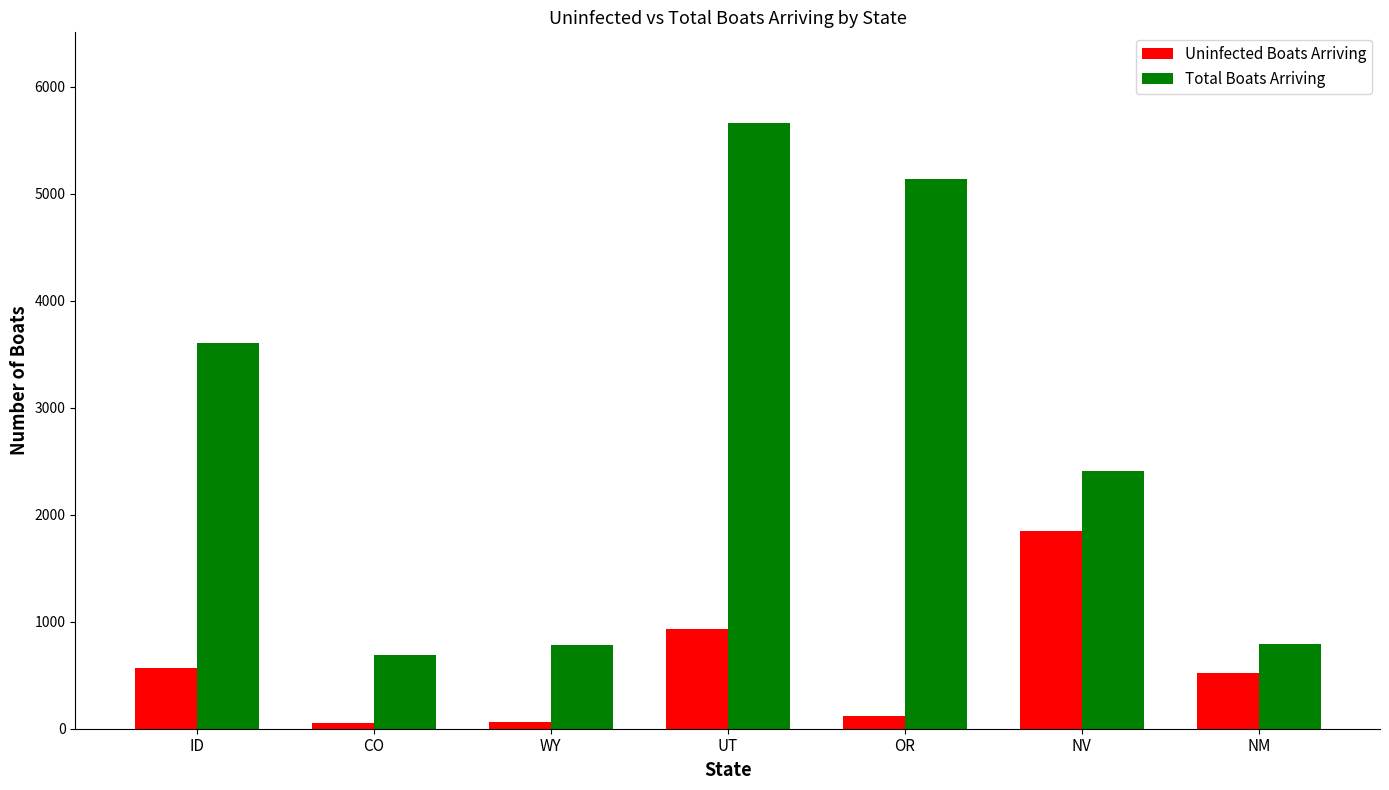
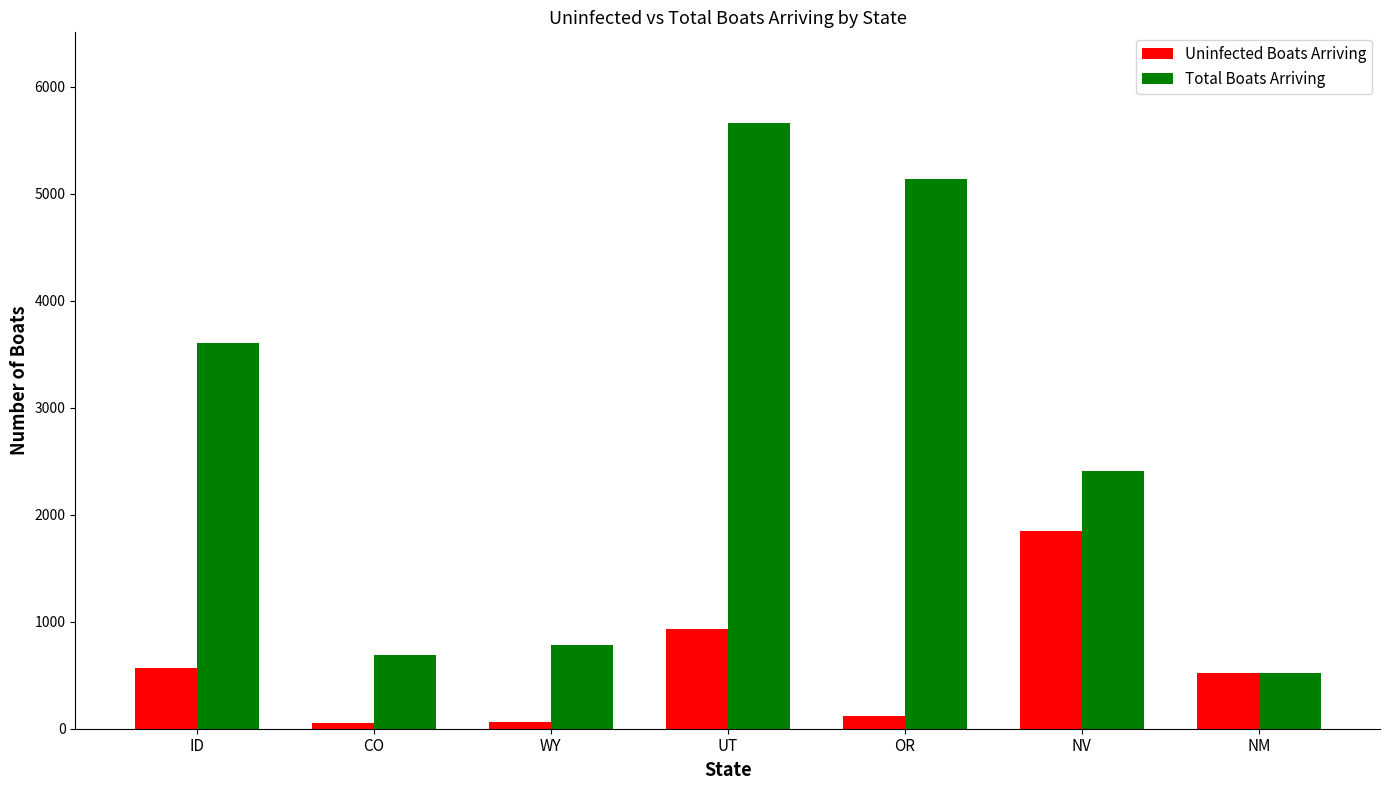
  {
    "Uninfected Boats Arriving": {
      "ID": 570,
      "CO": 60,
      "WY": 60,
      "UT": 940,
      "OR": 120,
      "NV": 1840,
      "NM": 520
    },
    "Total Boats Arriving": {
      "ID": 3600,
      "CO": 690,
      "WY": 780,
      "UT": 5660,
      "OR": 5140,
      "NV": 2410,
-     "NM": 800
+     "NM": 520
    }
  }
